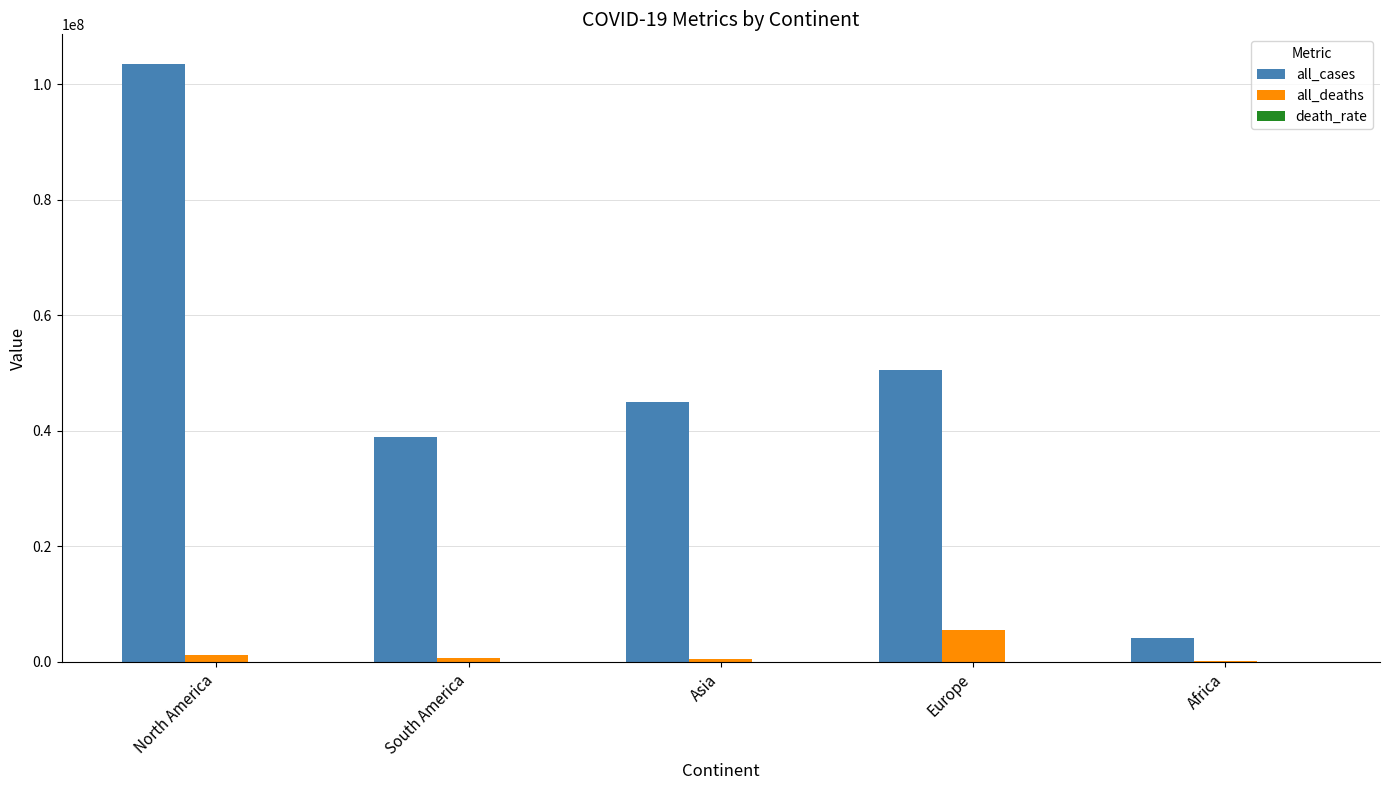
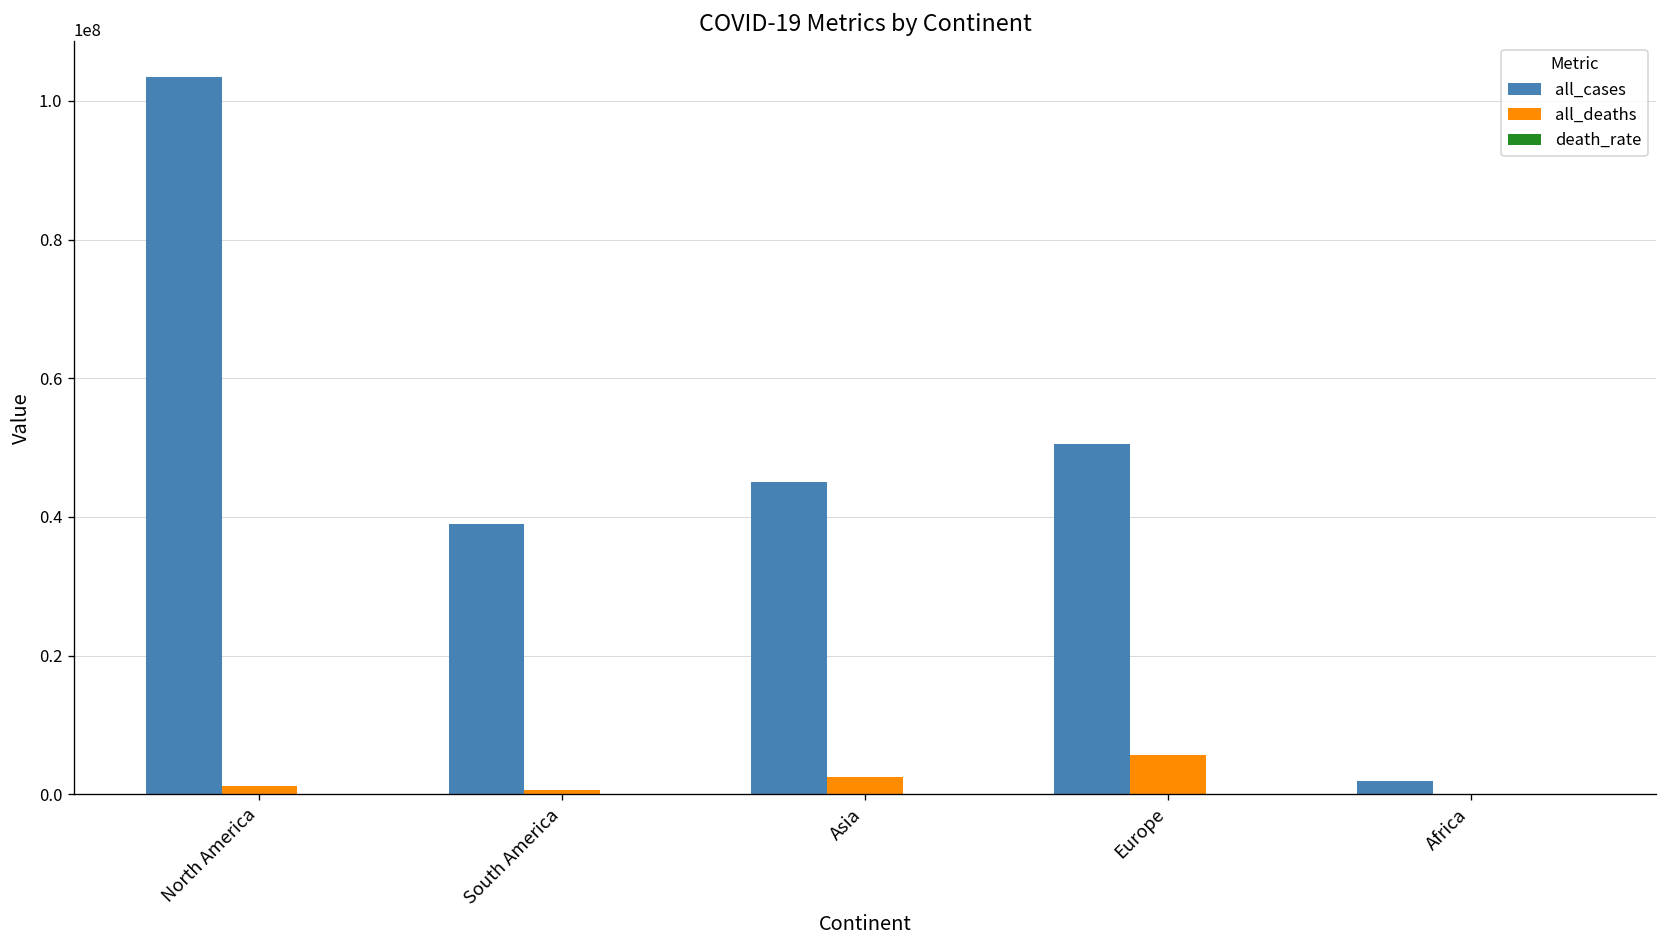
  {
    "all_cases": {
      "North America": 103000000,
      "South America": 39000000,
      "Asia": 45000000,
      "Europe": 50000000,
-     "Africa": 4000000
+     "Africa": 2000000
    },
    "all_deaths": {
      "North America": 1000000,
      "South America": 1000000,
-     "Asia": 1000000,
+     "Asia": 3000000,
      "Europe": 6000000
    }
  }
